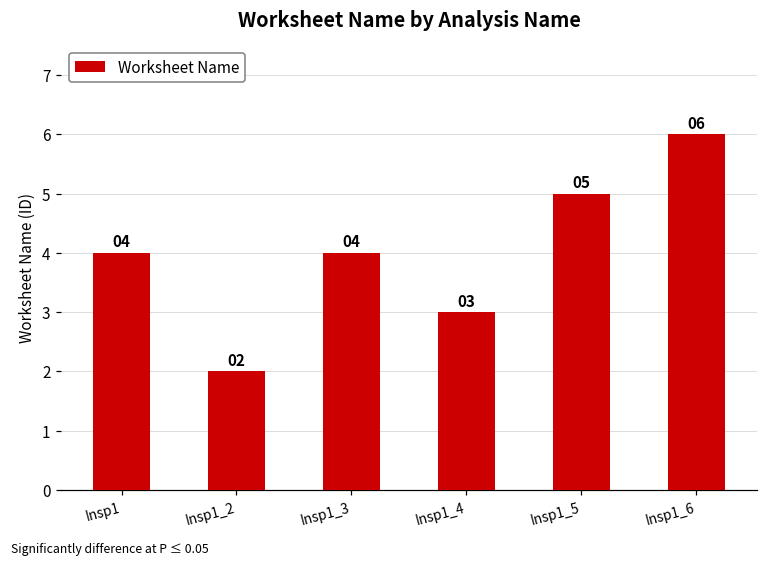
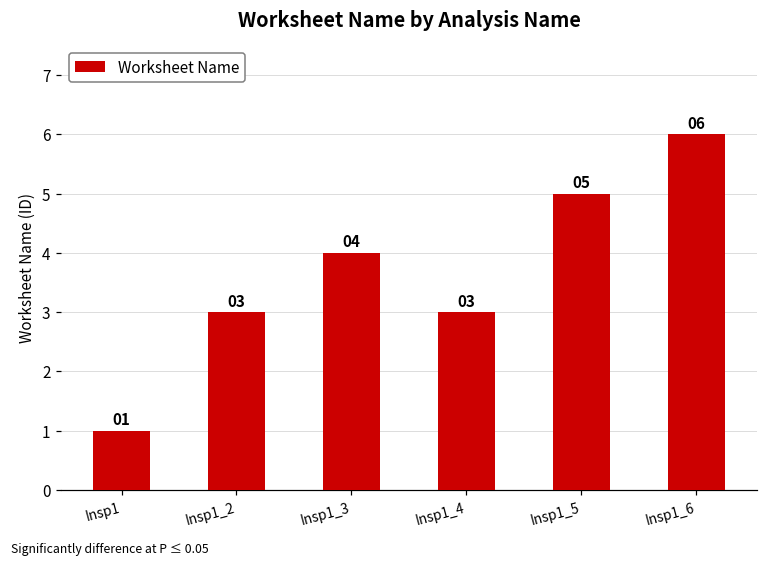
  {
-   "Insp1": "04",
-   "Insp1_2": "02",
+   "Insp1": "01",
+   "Insp1_2": "03",
    "Insp1_3": "04",
    "Insp1_4": "03",
    "Insp1_5": "05",
    "Insp1_6": "06"
  }
